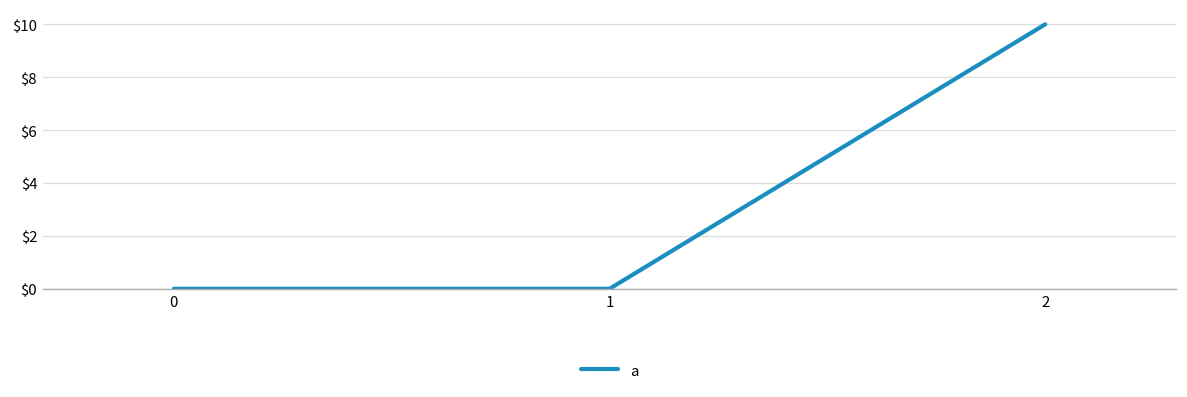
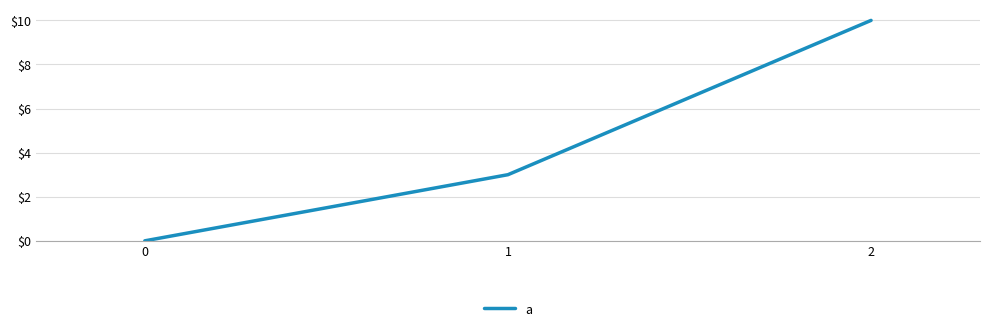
  {
    "0": "$0",
-   "1": "$0",
+   "1": "$3",
    "2": "$10"
  }
